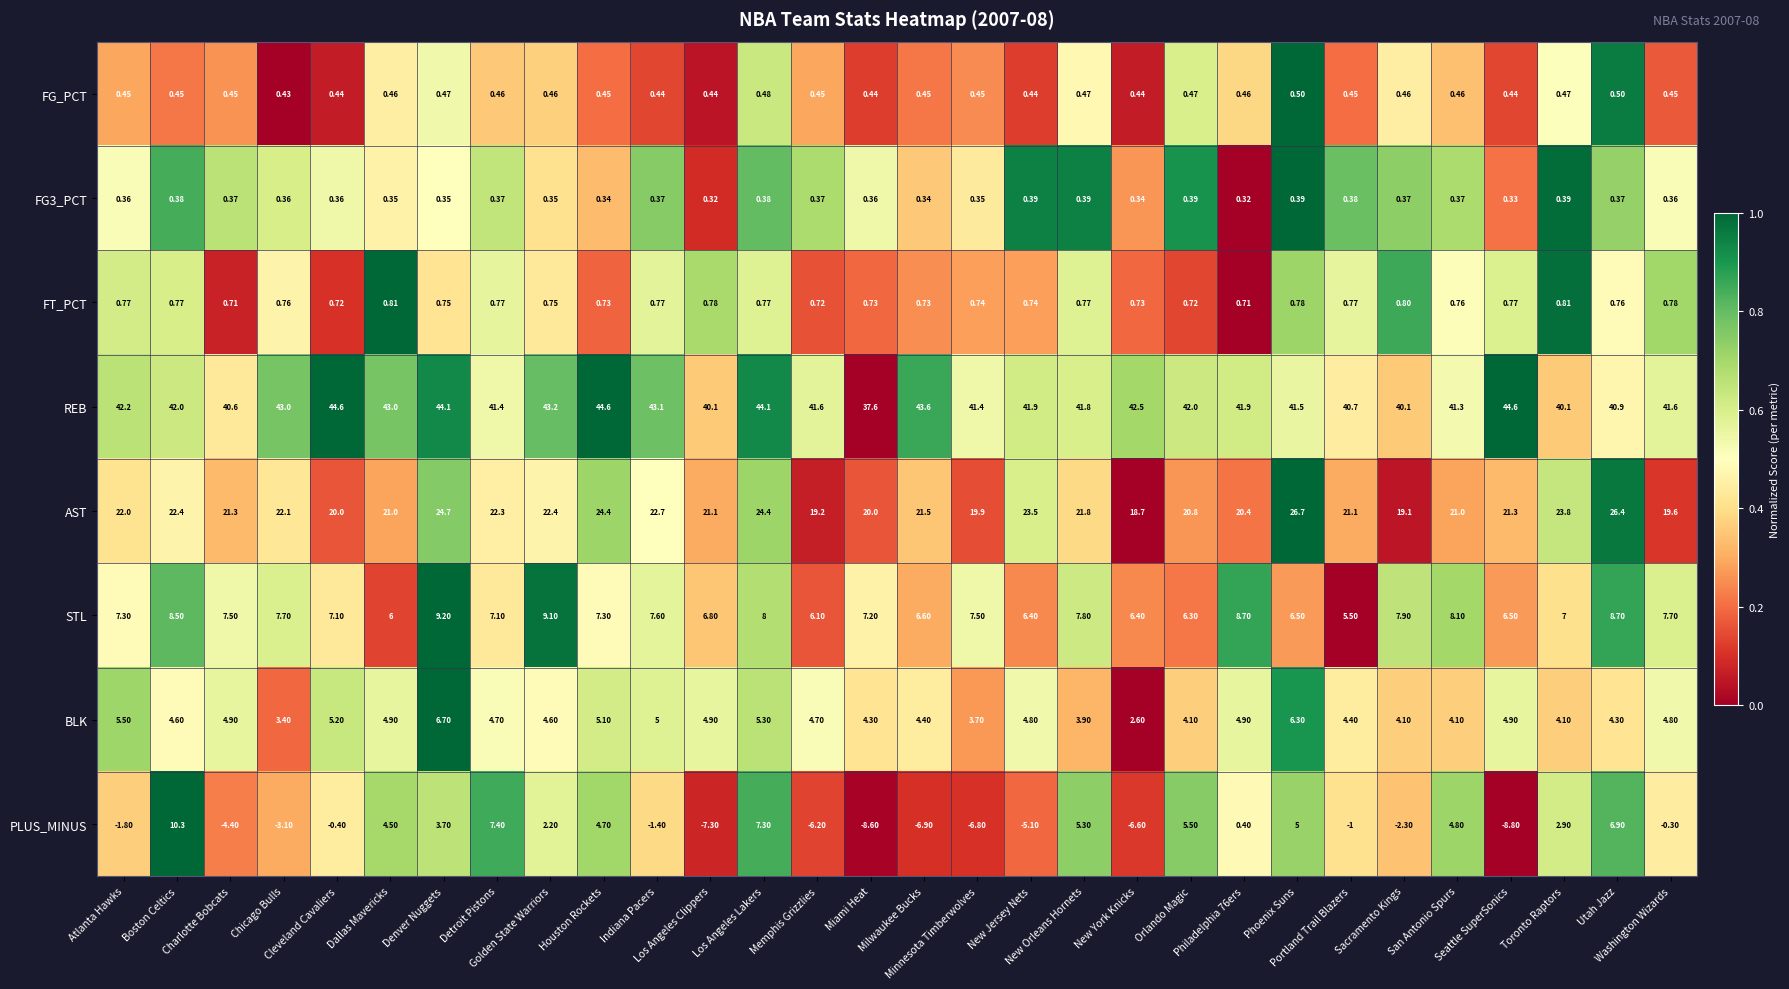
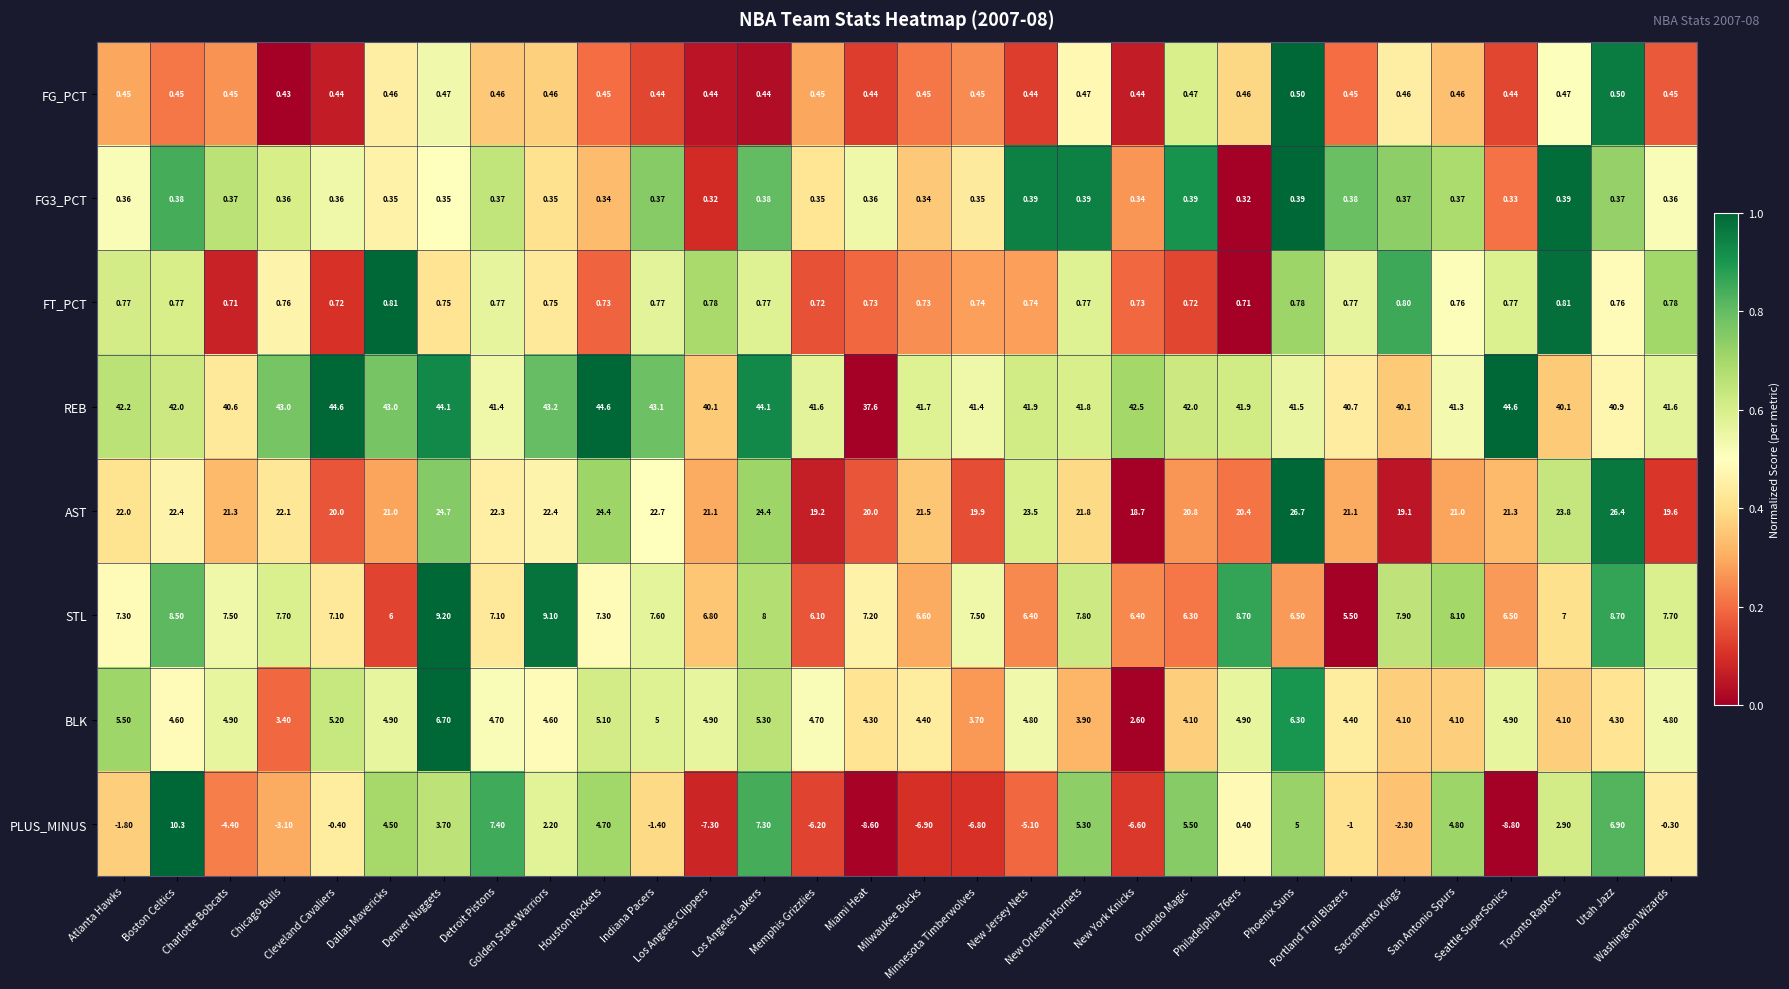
  {
    "FG_PCT": {
      "Atlanta Hawks": 0.45,
      "Boston Celtics": 0.45,
      "Charlotte Bobcats": 0.45,
      "Chicago Bulls": 0.43,
      "Cleveland Cavaliers": 0.44,
      "Dallas Mavericks": 0.46,
      "Denver Nuggets": 0.47,
      "Detroit Pistons": 0.46,
      "Golden State Warriors": 0.46,
      "Houston Rockets": 0.45,
      "Indiana Pacers": 0.44,
      "Los Angeles Clippers": 0.44,
-     "Los Angeles Lakers": 0.48,
+     "Los Angeles Lakers": 0.44,
      "Memphis Grizzlies": 0.45,
      "Miami Heat": 0.44,
      "Milwaukee Bucks": 0.45,
      "Minnesota Timberwolves": 0.45,
      "New Jersey Nets": 0.44,
      "New Orleans Hornets": 0.47,
      "New York Knicks": 0.44,
      "Orlando Magic": 0.47,
      "Philadelphia 76ers": 0.46,
      "Phoenix Suns": 0.50,
      "Portland Trail Blazers": 0.45,
      "Sacramento Kings": 0.46,
      "San Antonio Spurs": 0.46,
      "Seattle SuperSonics": 0.44,
      "Toronto Raptors": 0.47,
      "Utah Jazz": 0.50,
      "Washington Wizards": 0.45
    },
    "FG3_PCT": {
      "Atlanta Hawks": 0.36,
      "Boston Celtics": 0.38,
      "Charlotte Bobcats": 0.37,
      "Chicago Bulls": 0.36,
      "Cleveland Cavaliers": 0.36,
      "Dallas Mavericks": 0.35,
      "Denver Nuggets": 0.35,
      "Detroit Pistons": 0.37,
      "Golden State Warriors": 0.35,
      "Houston Rockets": 0.34,
      "Indiana Pacers": 0.37,
      "Los Angeles Clippers": 0.32,
      "Los Angeles Lakers": 0.38,
-     "Memphis Grizzlies": 0.37,
+     "Memphis Grizzlies": 0.35,
      "Miami Heat": 0.36,
      "Milwaukee Bucks": 0.34,
      "Minnesota Timberwolves": 0.35,
      "New Jersey Nets": 0.39,
      "New Orleans Hornets": 0.39,
      "New York Knicks": 0.34,
      "Orlando Magic": 0.39,
      "Philadelphia 76ers": 0.32,
      "Phoenix Suns": 0.39,
      "Portland Trail Blazers": 0.38,
      "Sacramento Kings": 0.37,
      "San Antonio Spurs": 0.37,
      "Seattle SuperSonics": 0.33,
      "Toronto Raptors": 0.39,
      "Utah Jazz": 0.37,
      "Washington Wizards": 0.36
    },
    "REB": {
      "Atlanta Hawks": 42.2,
      "Boston Celtics": 42.0,
      "Charlotte Bobcats": 40.6,
      "Chicago Bulls": 43.0,
      "Cleveland Cavaliers": 44.6,
      "Dallas Mavericks": 43.0,
      "Denver Nuggets": 44.1,
      "Detroit Pistons": 41.4,
      "Golden State Warriors": 43.2,
      "Houston Rockets": 44.6,
      "Indiana Pacers": 43.1,
      "Los Angeles Clippers": 40.1,
      "Los Angeles Lakers": 44.1,
      "Memphis Grizzlies": 41.6,
      "Miami Heat": 37.6,
-     "Milwaukee Bucks": 43.6,
+     "Milwaukee Bucks": 41.7,
      "Minnesota Timberwolves": 41.4,
      "New Jersey Nets": 41.9,
      "New Orleans Hornets": 41.8,
      "New York Knicks": 42.5,
      "Orlando Magic": 42.0,
      "Philadelphia 76ers": 41.9,
      "Phoenix Suns": 41.5,
      "Portland Trail Blazers": 40.7,
      "Sacramento Kings": 40.1,
      "San Antonio Spurs": 41.3,
      "Seattle SuperSonics": 44.6,
      "Toronto Raptors": 40.1,
      "Utah Jazz": 40.9,
      "Washington Wizards": 41.6
    }
  }
